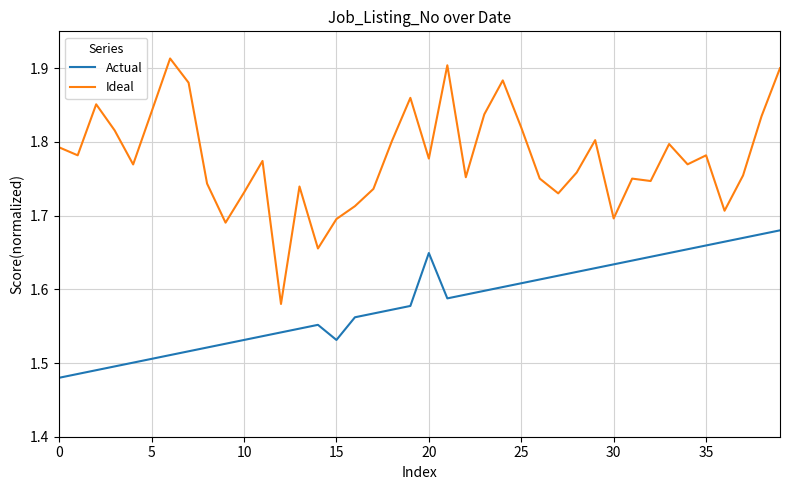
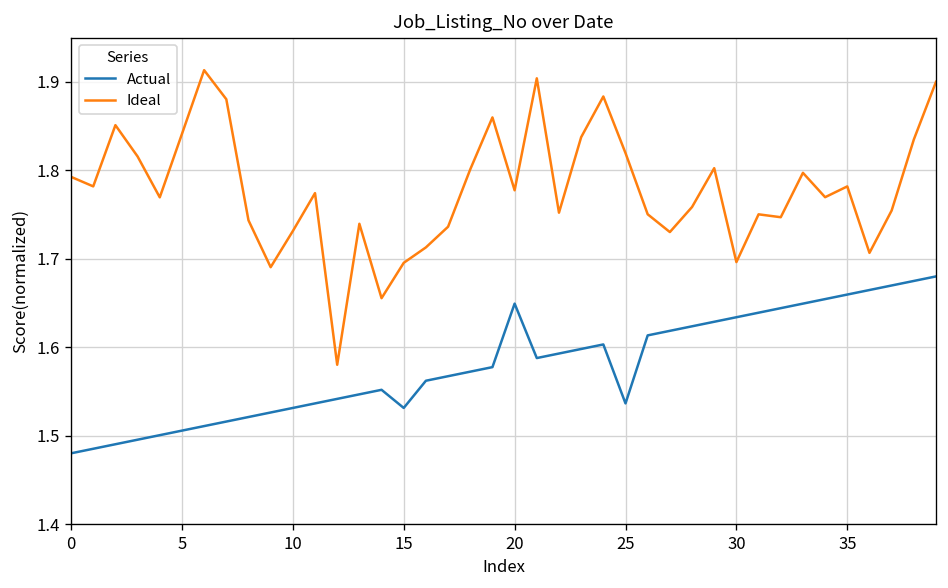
  {
    "Actual": {
      "0": 1.48,
      "5": 1.51,
      "10": 1.53,
      "15": 1.53,
      "20": 1.65,
-     "25": 1.61,
+     "25": 1.54,
      "30": 1.63,
      "35": 1.66
    },
    "Ideal": {
      "0": 1.79,
      "5": 1.84,
      "10": 1.73,
      "15": 1.70,
      "20": 1.78,
      "25": 1.82,
      "30": 1.70,
      "35": 1.78
    }
  }
